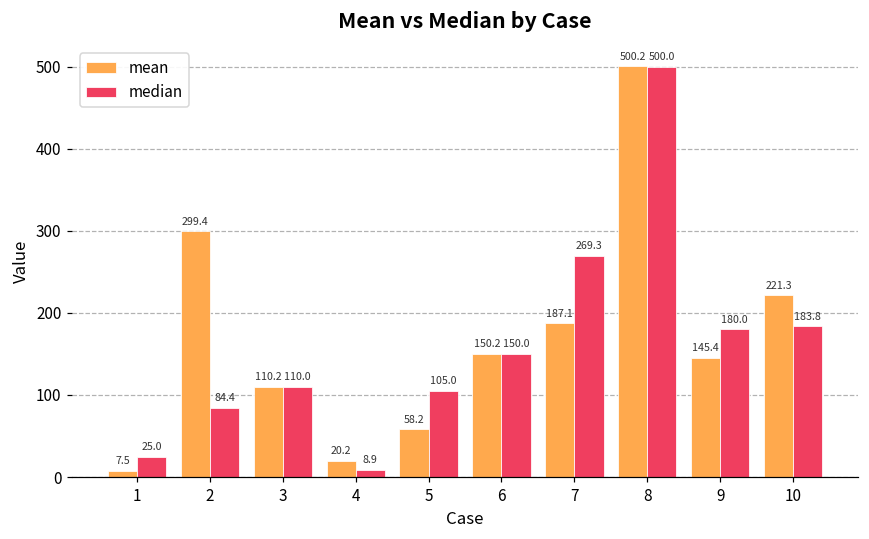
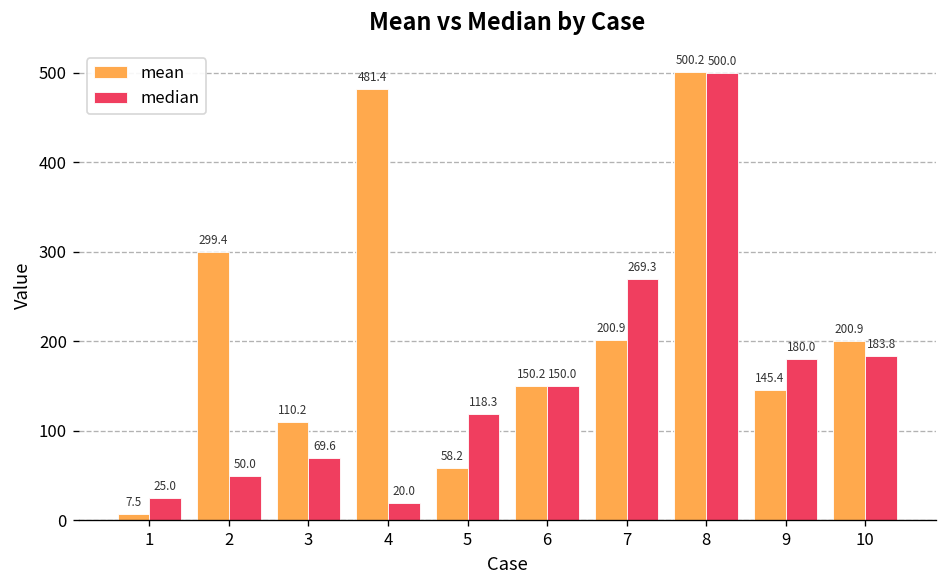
  {
    "mean": {
      "1": 7.5,
      "2": 299.4,
      "3": 110.2,
-     "4": 20.2,
+     "4": 481.4,
      "5": 58.2,
      "6": 150.2,
-     "7": 187.1,
+     "7": 200.9,
      "8": 500.2,
      "9": 145.4,
-     "10": 221.3
+     "10": 200.9
    },
    "median": {
      "1": 25.0,
-     "2": 84.4,
-     "3": 110.0,
-     "4": 8.9,
-     "5": 105.0,
+     "2": 50.0,
+     "3": 69.6,
+     "4": 20.0,
+     "5": 118.3,
      "6": 150.0,
      "7": 269.3,
      "8": 500.0,
      "9": 180.0,
      "10": 183.8
    }
  }
